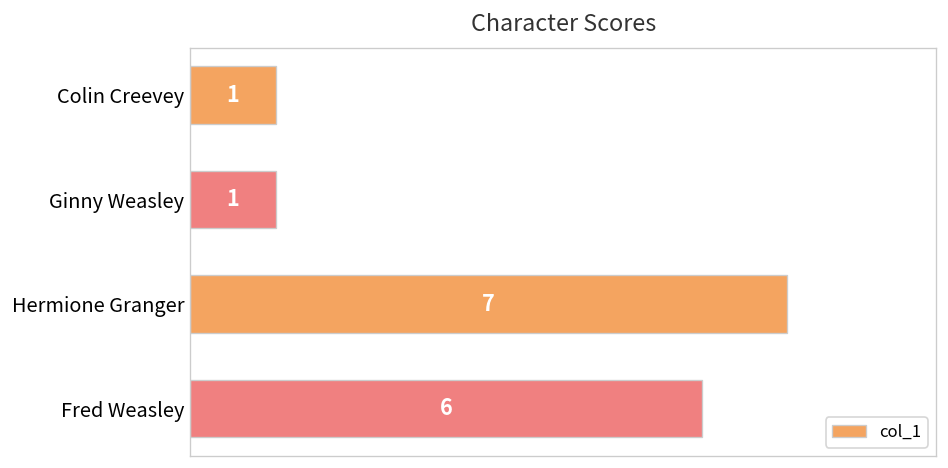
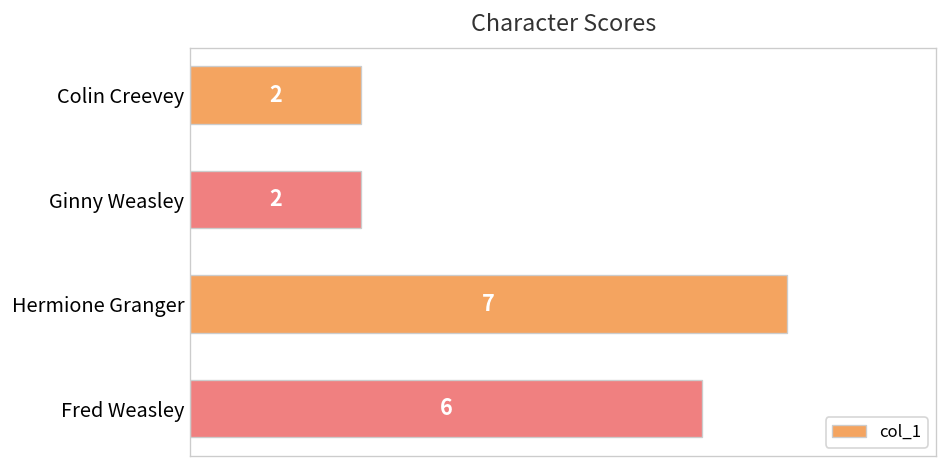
  {
-   "Colin Creevey": 1,
-   "Ginny Weasley": 1,
+   "Colin Creevey": 2,
+   "Ginny Weasley": 2,
    "Hermione Granger": 7,
    "Fred Weasley": 6
  }
